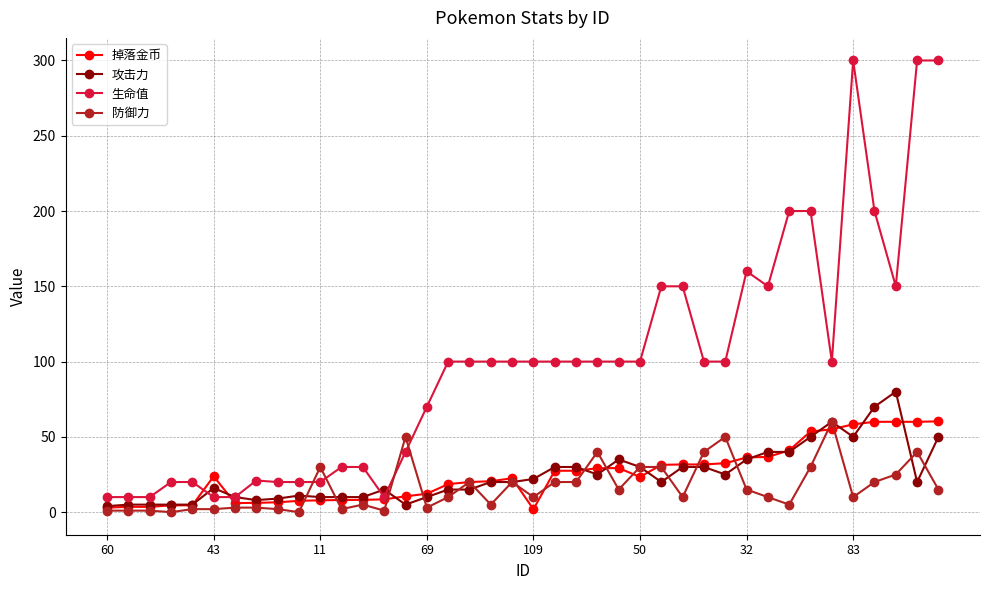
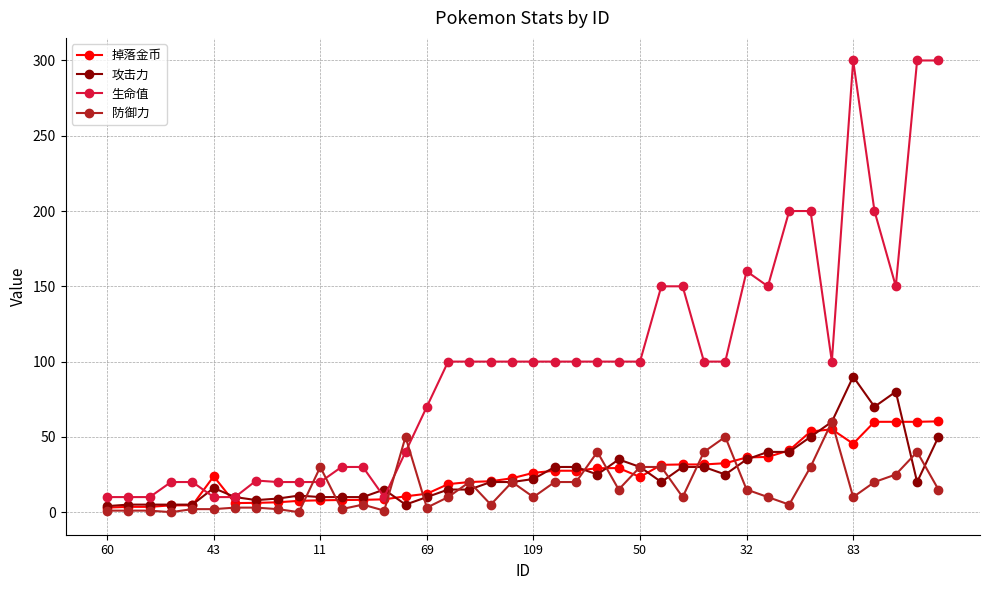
  {
    "掉落金币": {
      "43": 24,
      "69": 12,
-     "109": 2,
+     "109": 26,
      "50": 23,
-     "83": 58
+     "83": 45
    },
    "攻击力": {
      "43": 16,
      "69": 10,
      "109": 22,
-     "83": 50
+     "83": 90
    }
  }
